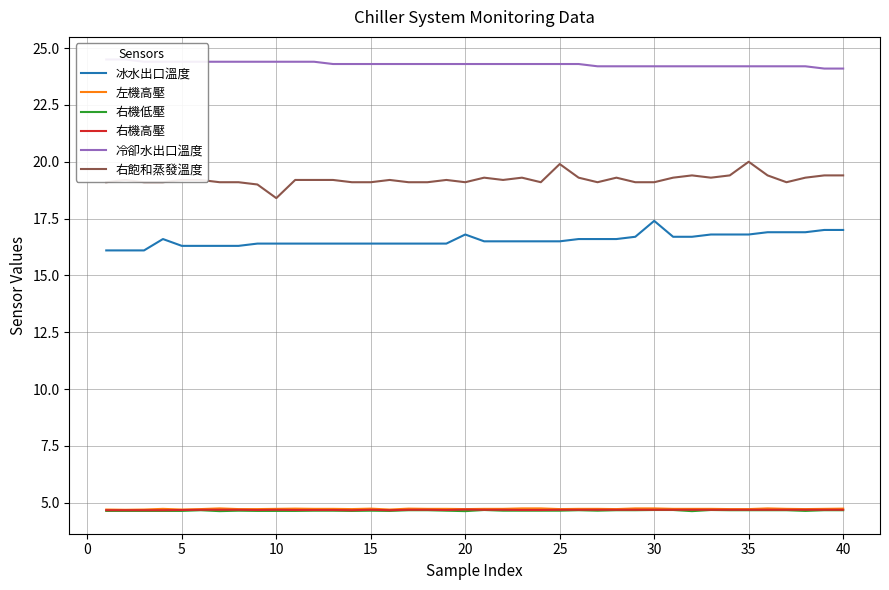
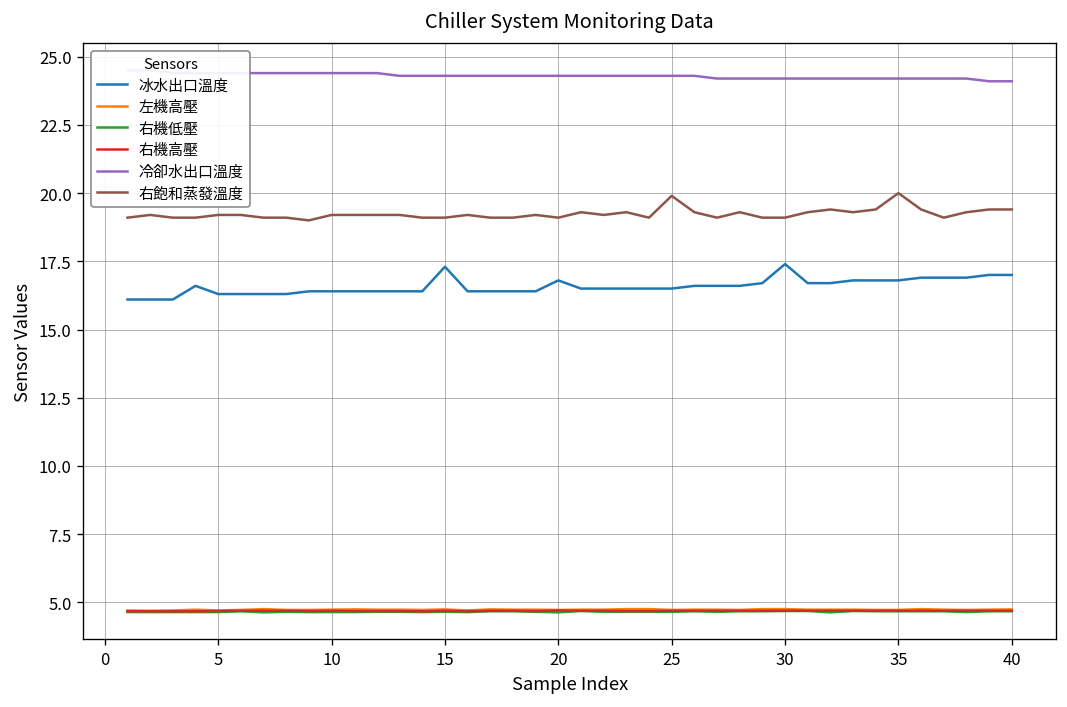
  {
    "冰水出口溫度": {
      "5": 16.3,
      "10": 16.4,
-     "15": 16.4,
+     "15": 17.3,
      "20": 16.8,
      "25": 16.5,
      "30": 17.4,
      "35": 16.8,
      "40": 17.0
    },
    "冷卻水出口溫度": {
      "10": 24.4,
      "15": 24.3,
      "20": 24.3,
      "25": 24.3,
      "30": 24.2,
      "35": 24.2,
      "40": 24.1
    },
    "右飽和蒸發溫度": {
-     "10": 18.4,
+     "10": 19.2,
      "15": 19.1,
      "20": 19.1,
      "25": 19.9,
      "30": 19.1,
      "35": 20.0,
      "40": 19.4
    }
  }
